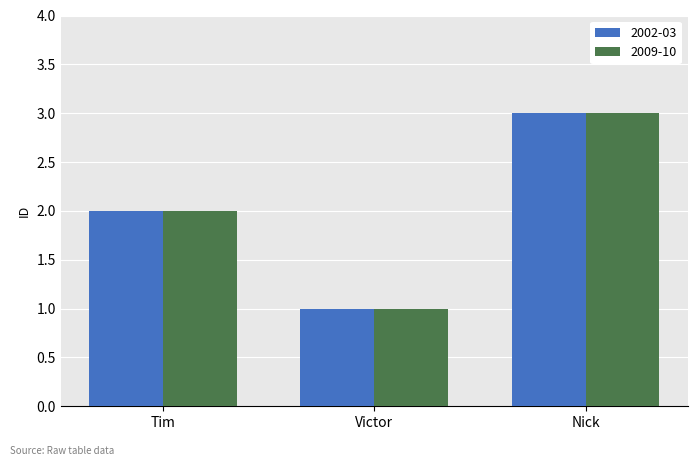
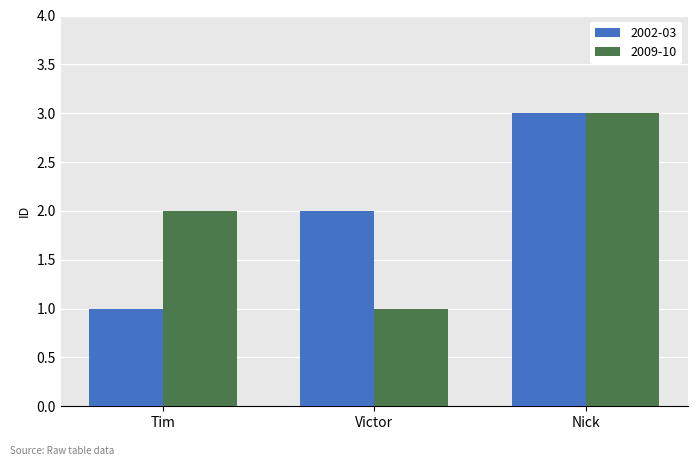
  {
    "2002-03": {
-     "Tim": 2,
-     "Victor": 1,
+     "Tim": 1,
+     "Victor": 2,
      "Nick": 3
    },
    "2009-10": {
      "Tim": 2,
      "Victor": 1,
      "Nick": 3
    }
  }
